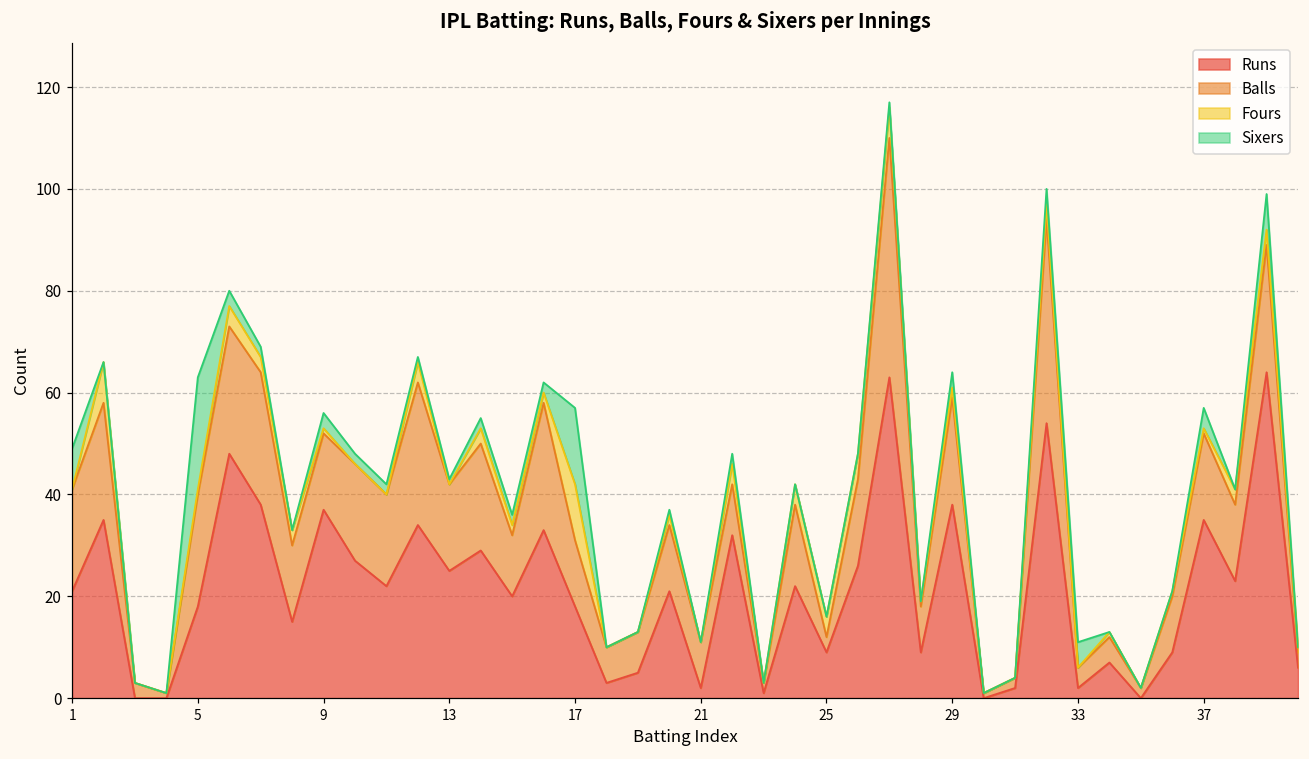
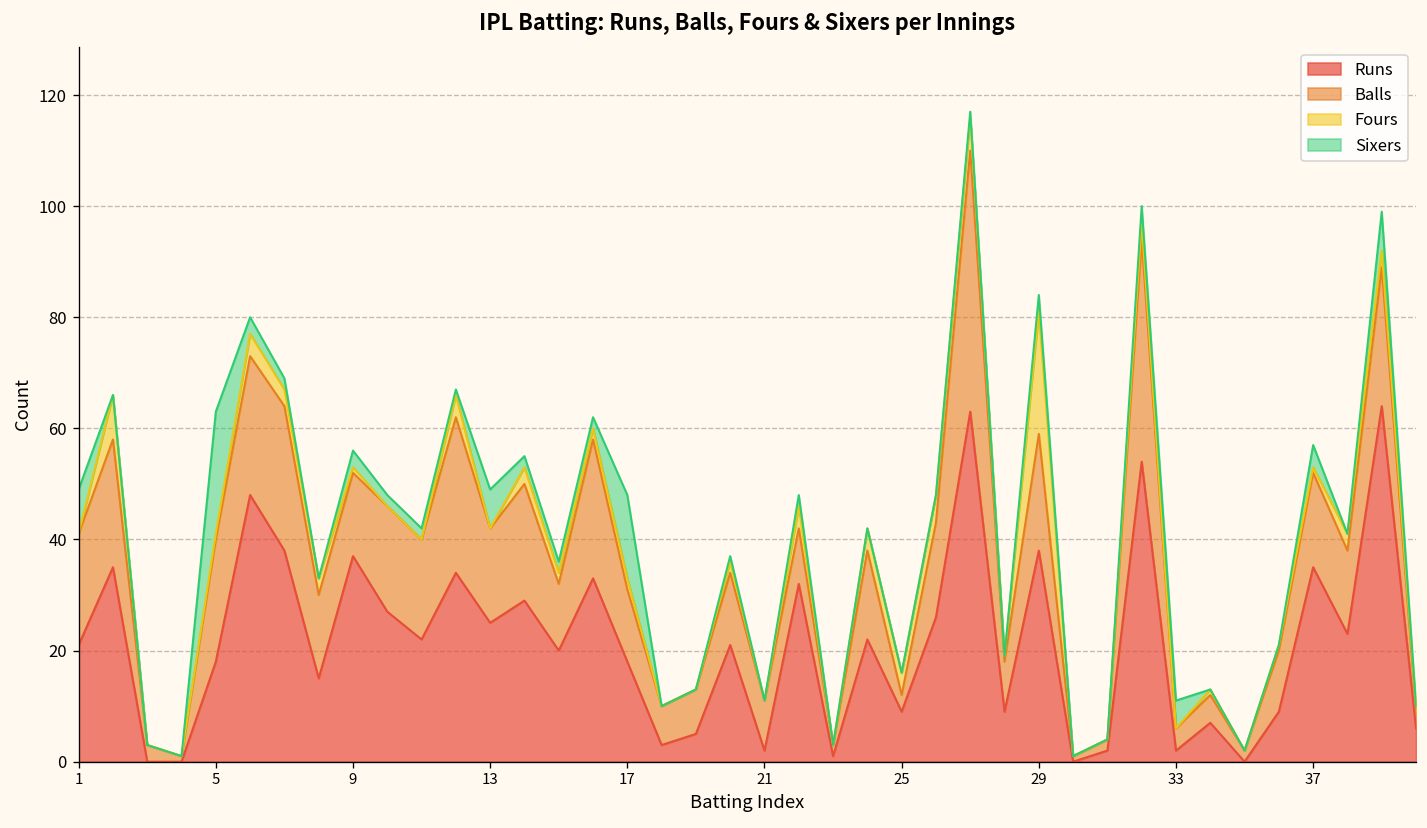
  {
    "Fours": {
      "5": 1,
      "9": 1,
-     "17": 11,
-     "29": 2,
+     "17": 2,
+     "29": 22,
      "37": 1
    },
    "Sixers": {
      "1": 8,
      "5": 22,
      "9": 3,
-     "13": 1,
+     "13": 7,
      "17": 15,
      "29": 3,
      "33": 5,
      "37": 4
    }
  }
